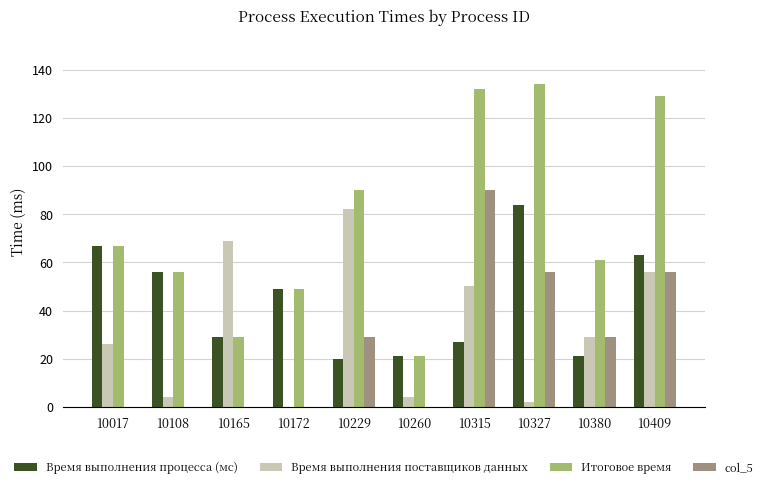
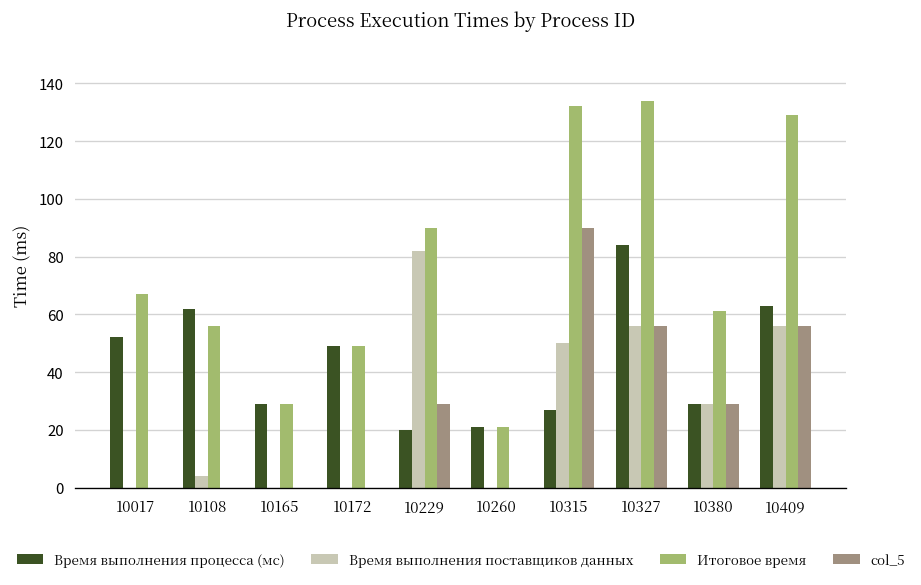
  {
    "Время выполнения процесса (мс)": {
-     "10017": 67,
-     "10108": 56,
+     "10017": 52,
+     "10108": 62,
      "10165": 29,
      "10172": 49,
      "10229": 20,
      "10260": 21,
      "10315": 27,
      "10327": 84,
-     "10380": 21,
+     "10380": 29,
      "10409": 63
    },
    "Время выполнения поставщиков данных": {
-     "10017": 26,
+     "10017": 0,
      "10108": 4,
-     "10165": 69,
+     "10165": 0,
      "10172": 0,
      "10229": 82,
-     "10260": 4,
+     "10260": 0,
      "10315": 50,
-     "10327": 2,
+     "10327": 56,
      "10380": 29,
      "10409": 56
    }
  }
